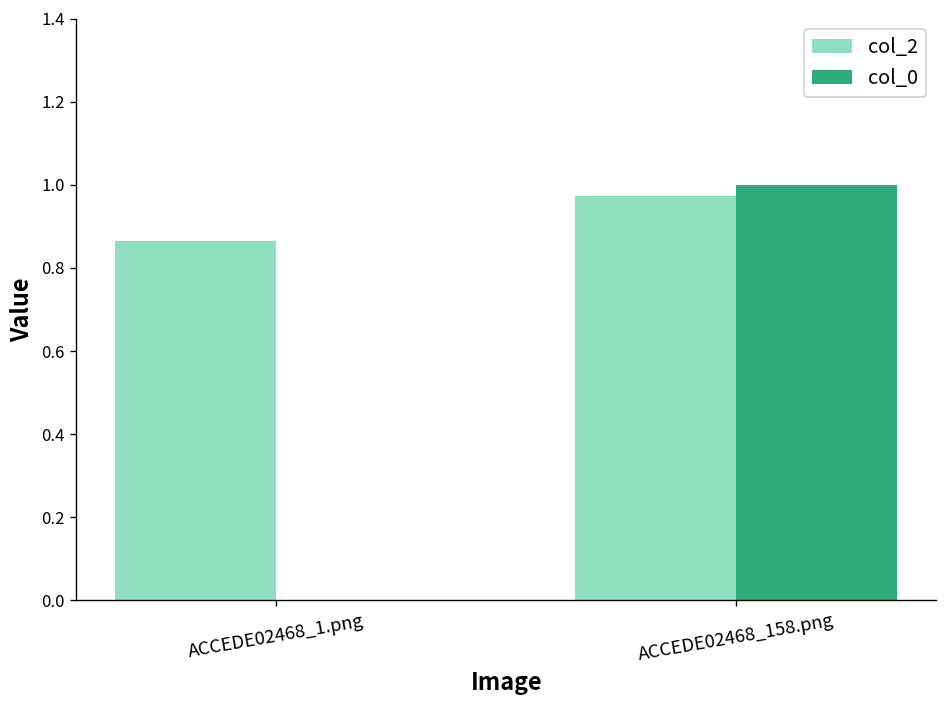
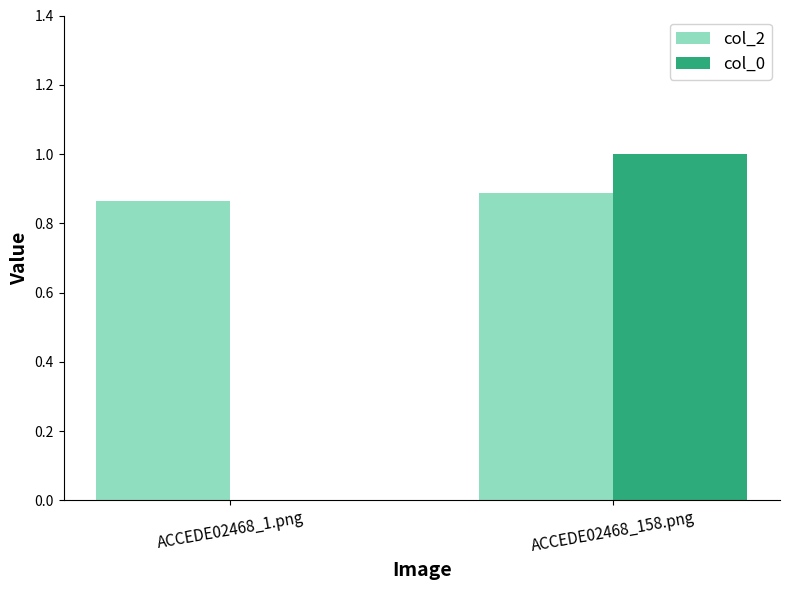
  {
    "col_2": {
      "ACCEDE02468_1.png": 0.86,
-     "ACCEDE02468_158.png": 0.97
+     "ACCEDE02468_158.png": 0.89
    },
    "col_0": {
      "ACCEDE02468_1.png": 0.00,
      "ACCEDE02468_158.png": 1.00
    }
  }
